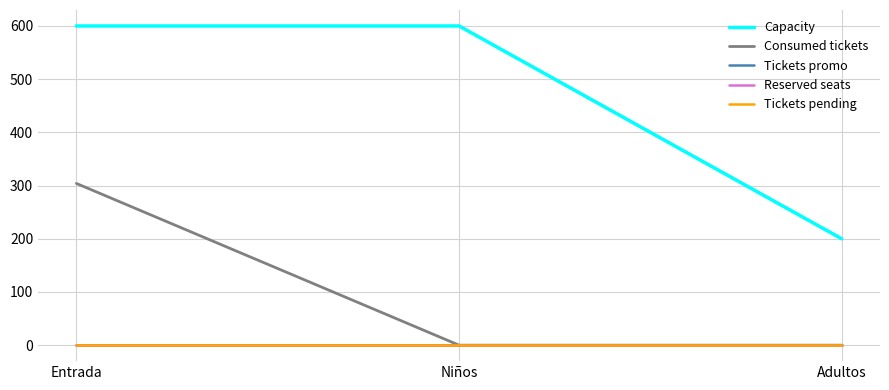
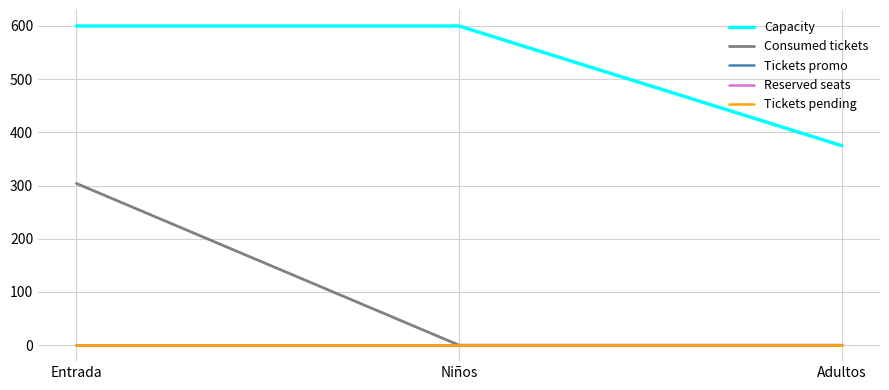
  {
    "Capacity": {
      "Entrada": 600,
      "Niños": 600,
-     "Adultos": 200
+     "Adultos": 380
    },
    "Consumed tickets": {
      "Entrada": 300
    },
    "Tickets pending": {
      "Entrada": 0
    }
  }
